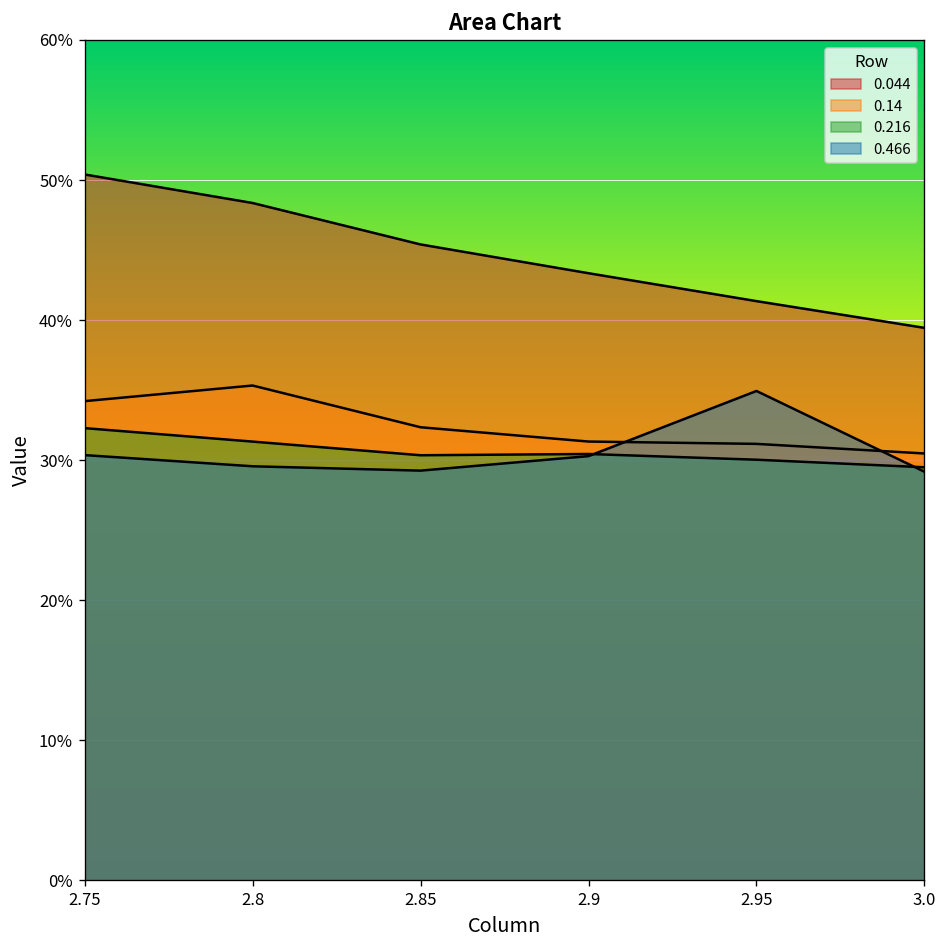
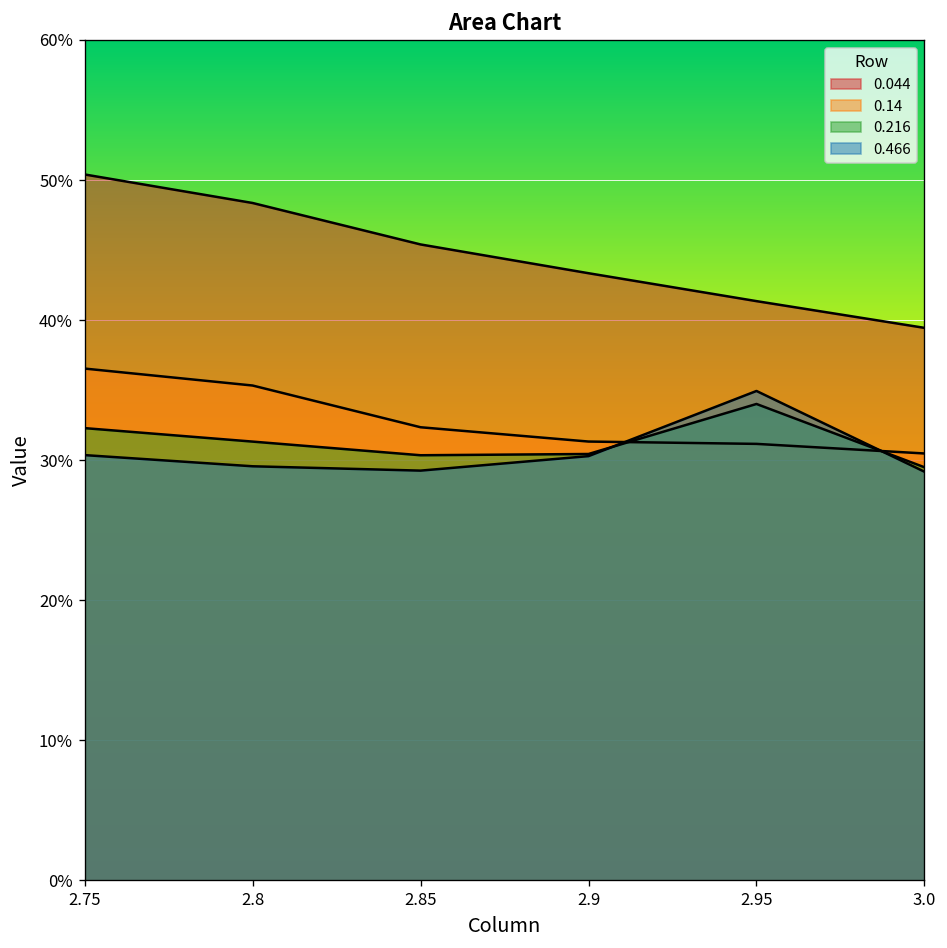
  {
    "0.044": {
      "2.75": "50.4%",
      "2.8": "48.4%",
      "2.85": "45.4%",
      "2.9": "43.4%",
      "2.95": "41.4%",
      "3.0": "39.5%"
    },
    "0.14": {
-     "2.75": "34.2%",
+     "2.75": "36.5%",
      "2.8": "35.3%",
      "2.85": "32.4%",
      "2.9": "31.3%",
      "2.95": "31.2%",
      "3.0": "30.5%"
    },
    "0.216": {
      "2.75": "32.3%",
      "2.8": "31.3%",
      "2.85": "30.4%",
-     "2.95": "30.0%",
+     "2.95": "34.0%",
      "3.0": "29.5%"
    },
    "0.466": {
      "2.75": "30.4%",
      "2.8": "29.6%",
      "2.85": "29.3%",
      "2.95": "34.9%",
      "3.0": "29.2%"
    }
  }
